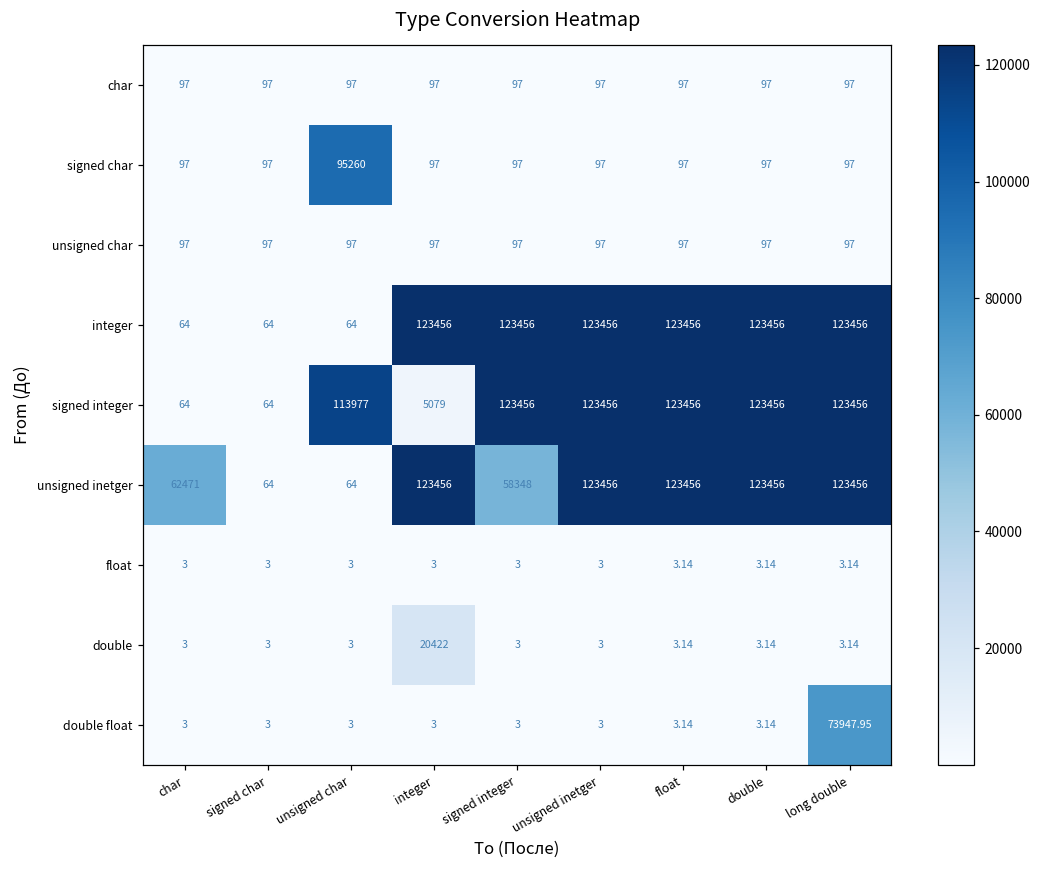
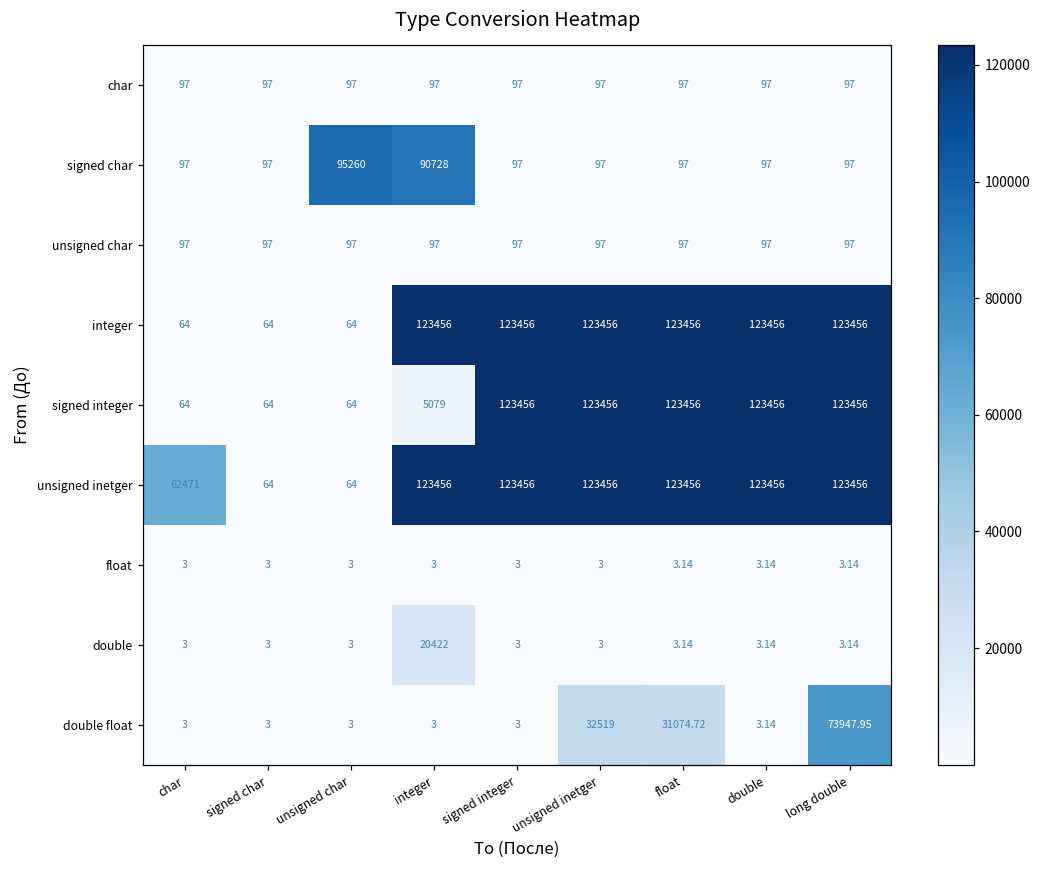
  {
    "char": {
      "char": 97,
      "signed char": 97,
      "unsigned char": 97,
      "integer": 97,
      "signed integer": 97,
      "unsigned inetger": 97,
      "float": 97,
      "double": 97,
      "long double": 97
    },
    "signed char": {
      "char": 97,
      "signed char": 97,
      "unsigned char": 95260,
-     "integer": 97,
+     "integer": 90728,
      "signed integer": 97,
      "unsigned inetger": 97,
      "float": 97,
      "double": 97,
      "long double": 97
    },
    "unsigned char": {
      "char": 97,
      "signed char": 97,
      "unsigned char": 97,
      "integer": 97,
      "signed integer": 97,
      "unsigned inetger": 97,
      "float": 97,
      "double": 97,
      "long double": 97
    },
    "integer": {
      "char": 64,
      "signed char": 64,
      "unsigned char": 64,
      "integer": 123456,
      "signed integer": 123456,
      "unsigned inetger": 123456,
      "float": 123456,
      "double": 123456,
      "long double": 123456
    },
    "signed integer": {
      "char": 64,
      "signed char": 64,
-     "unsigned char": 113977,
+     "unsigned char": 64,
      "integer": 5079,
      "signed integer": 123456,
      "unsigned inetger": 123456,
      "float": 123456,
      "double": 123456,
      "long double": 123456
    },
    "unsigned inetger": {
      "signed char": 64,
      "unsigned char": 64,
      "integer": 123456,
-     "signed integer": 58348,
+     "signed integer": 123456,
      "unsigned inetger": 123456,
      "float": 123456,
      "double": 123456,
      "long double": 123456
    },
    "float": {
      "char": 3,
      "signed char": 3,
      "unsigned char": 3,
      "integer": 3,
      "signed integer": 3,
      "unsigned inetger": 3,
      "float": 3.14,
      "double": 3.14,
      "long double": 3.14
    },
    "double": {
      "char": 3,
      "signed char": 3,
      "unsigned char": 3,
      "integer": 20422,
      "signed integer": 3,
      "unsigned inetger": 3,
      "float": 3.14,
      "double": 3.14,
      "long double": 3.14
    },
    "double float": {
      "char": 3,
      "signed char": 3,
      "unsigned char": 3,
      "integer": 3,
      "signed integer": 3,
-     "unsigned inetger": 3,
-     "float": 3.14,
+     "unsigned inetger": 32519,
+     "float": 31074.72,
      "double": 3.14,
      "long double": 73947.95
    }
  }
